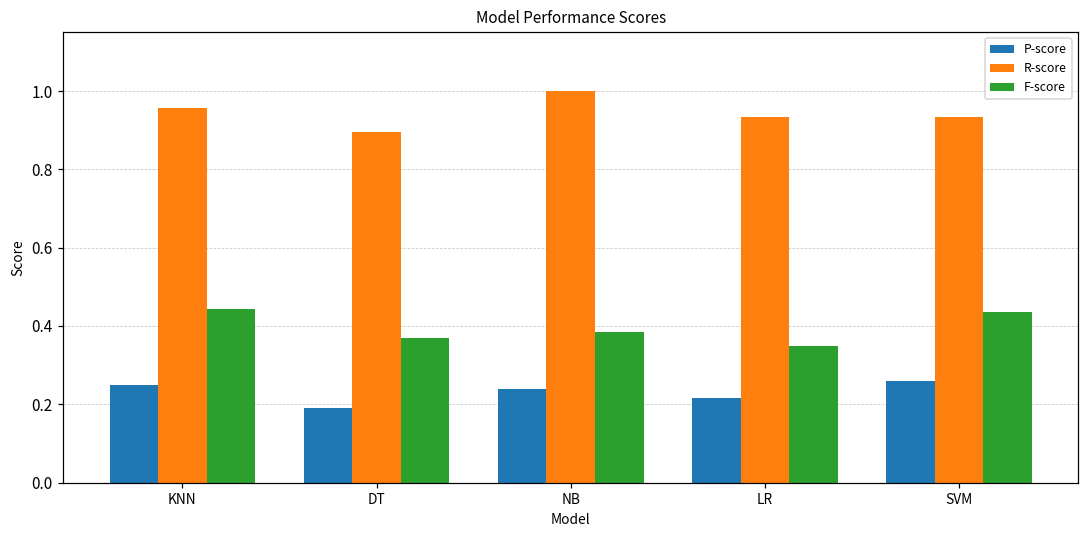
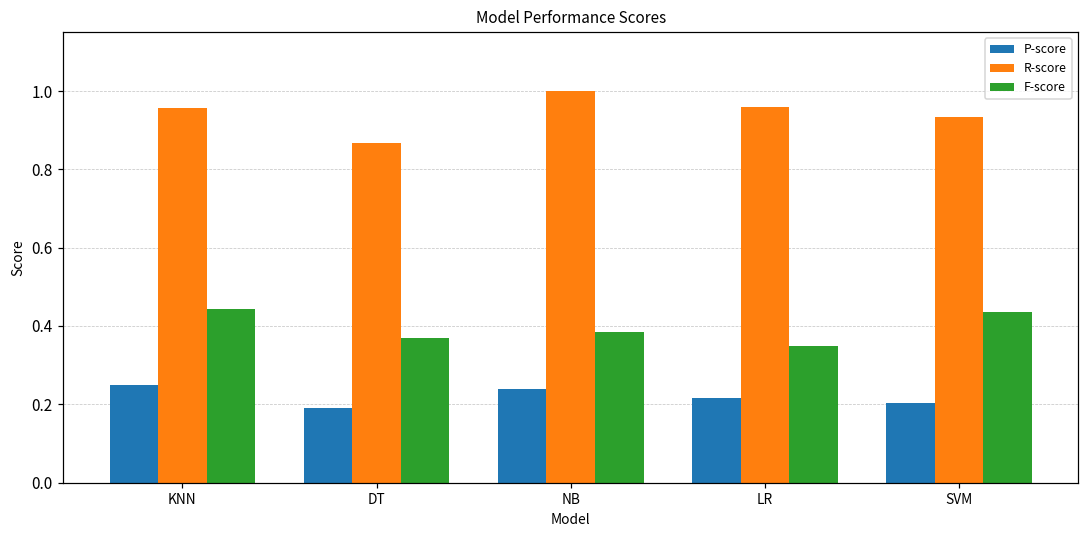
  {
    "P-score": {
      "KNN": 0.25,
      "DT": 0.19,
      "NB": 0.24,
      "LR": 0.22,
-     "SVM": 0.26
+     "SVM": 0.20
    },
    "R-score": {
      "KNN": 0.96,
-     "DT": 0.90,
+     "DT": 0.87,
      "NB": 1.00,
-     "LR": 0.93,
+     "LR": 0.96,
      "SVM": 0.93
    },
    "F-score": {
      "KNN": 0.44,
      "DT": 0.37,
      "NB": 0.38,
      "LR": 0.35,
      "SVM": 0.44
    }
  }
